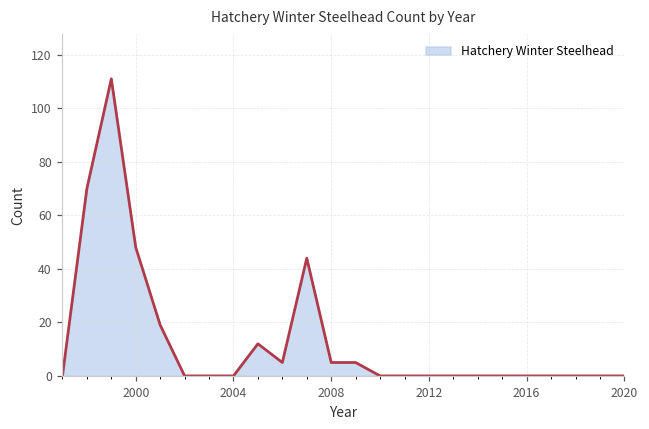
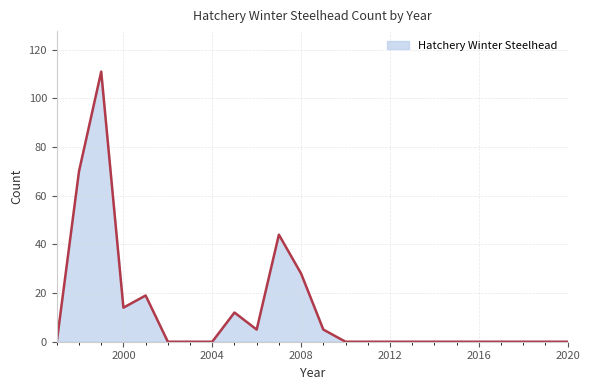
  {
-   "2000": 48,
+   "2000": 14,
    "2004": 0,
-   "2008": 5,
+   "2008": 28,
    "2012": 0,
    "2016": 0,
    "2020": 0
  }
